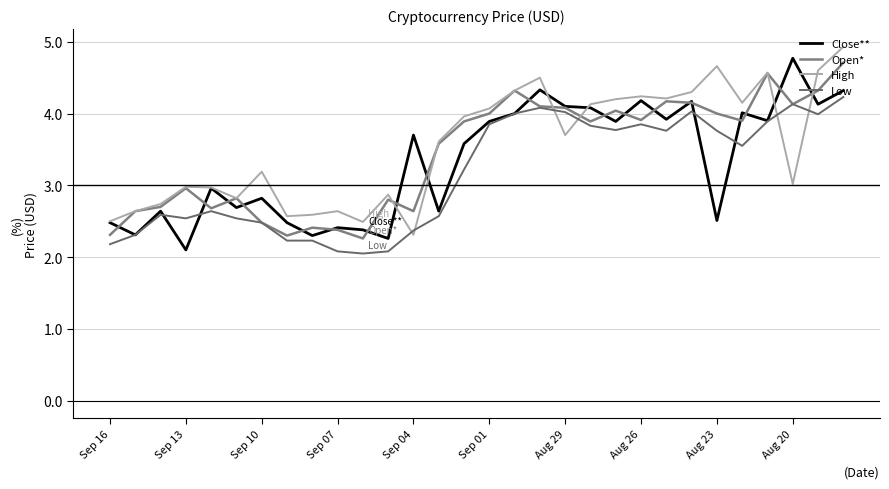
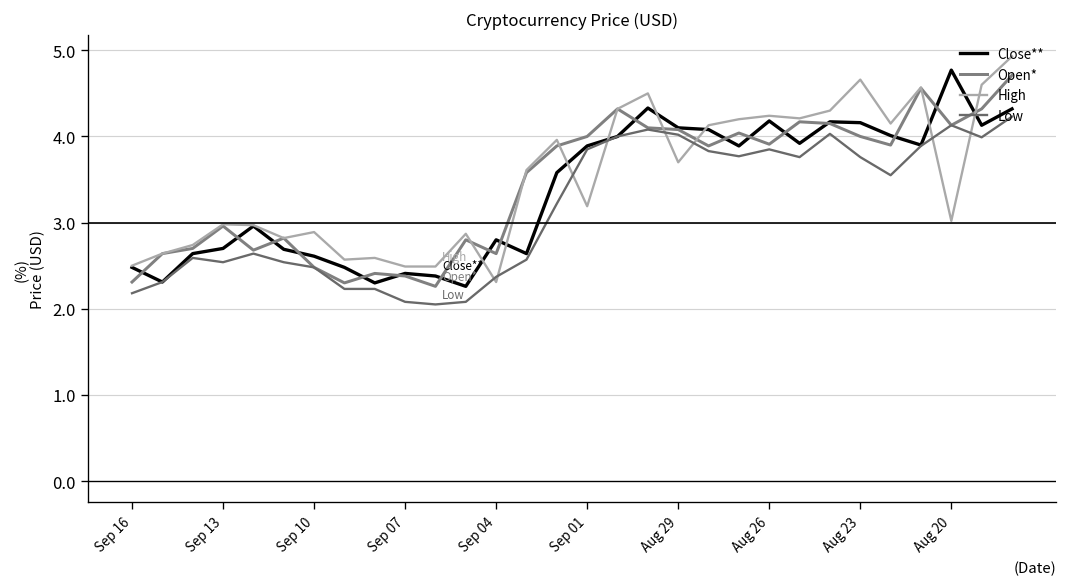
  {
    "Close**": {
-     "Sep 13": 2.1,
-     "Sep 10": 2.8,
-     "Sep 04": 3.7,
+     "Sep 13": 2.7,
+     "Sep 10": 2.6,
+     "Sep 04": 2.8,
      "Sep 01": 3.9,
      "Aug 26": 4.2,
-     "Aug 23": 2.5,
+     "Aug 23": 4.2,
      "Aug 20": 4.8
    },
    "High": {
-     "Sep 10": 3.2,
-     "Sep 07": 2.6,
+     "Sep 10": 2.9,
+     "Sep 07": 2.5,
      "Sep 04": 2.3,
-     "Sep 01": 4.1,
+     "Sep 01": 3.2,
      "Aug 29": 3.7,
      "Aug 26": 4.2,
      "Aug 23": 4.7,
      "Aug 20": 3.0
    }
  }
